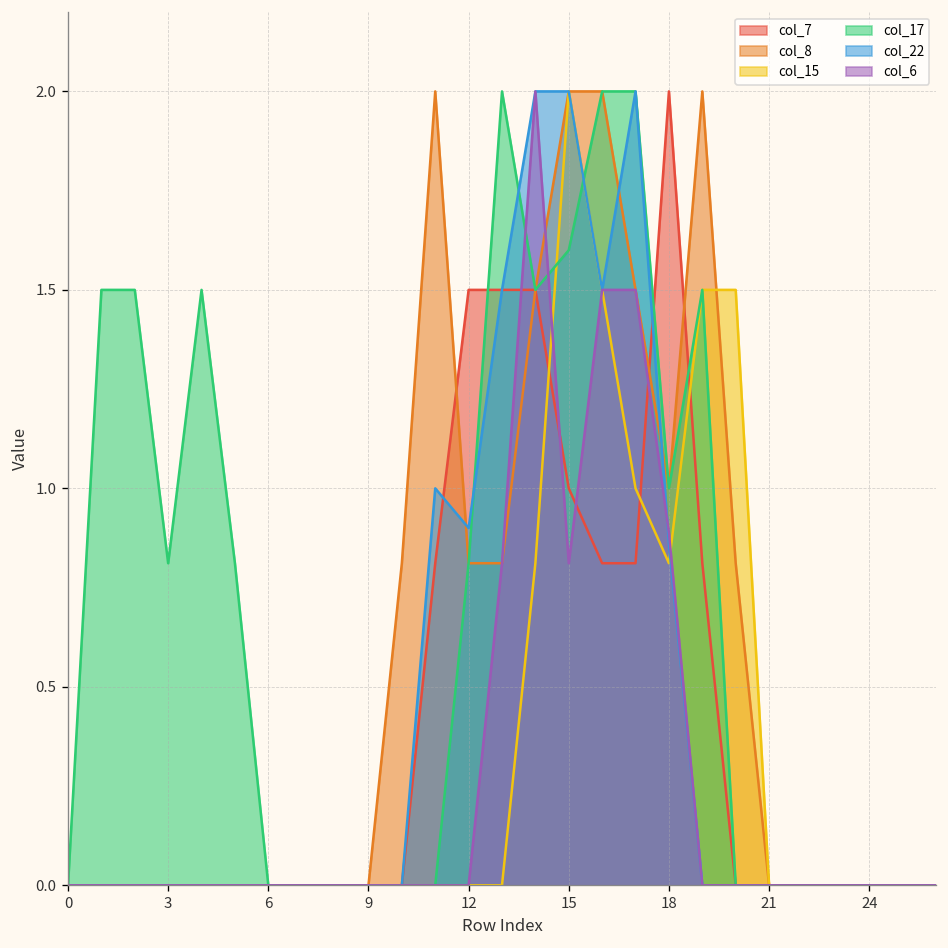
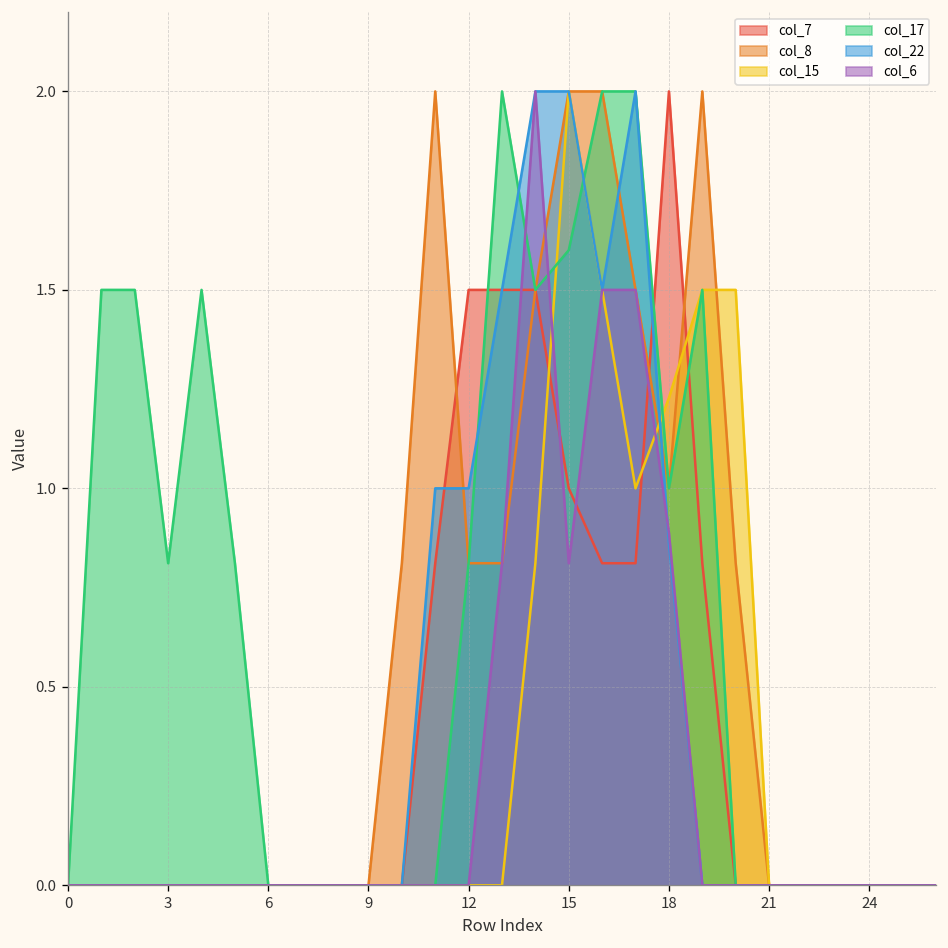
  {
    "col_15": {
-     "18": 0.81
+     "18": 1.23
    },
    "col_17": {
      "3": 0.81,
      "15": 1.60
    },
    "col_22": {
-     "12": 0.9,
+     "12": 1.0,
      "18": 0.86
    },
    "col_6": {
      "15": 0.81,
      "18": 0.89
    }
  }
